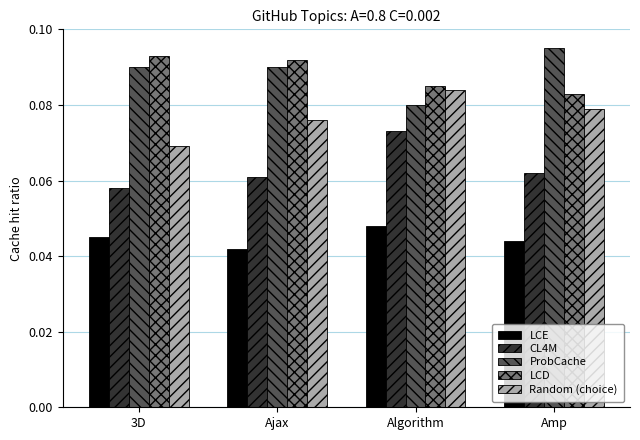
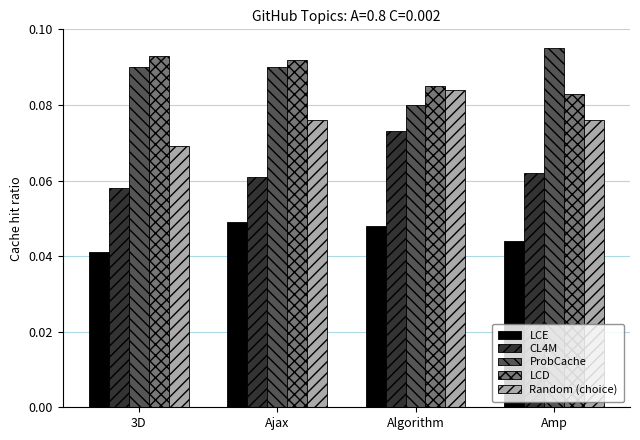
  {
    "LCE": {
-     "3D": 0.045,
-     "Ajax": 0.042,
+     "3D": 0.041,
+     "Ajax": 0.049,
      "Algorithm": 0.048,
      "Amp": 0.044
    },
    "Random (choice)": {
      "3D": 0.069,
      "Ajax": 0.076,
      "Algorithm": 0.084,
-     "Amp": 0.079
+     "Amp": 0.076
    }
  }
